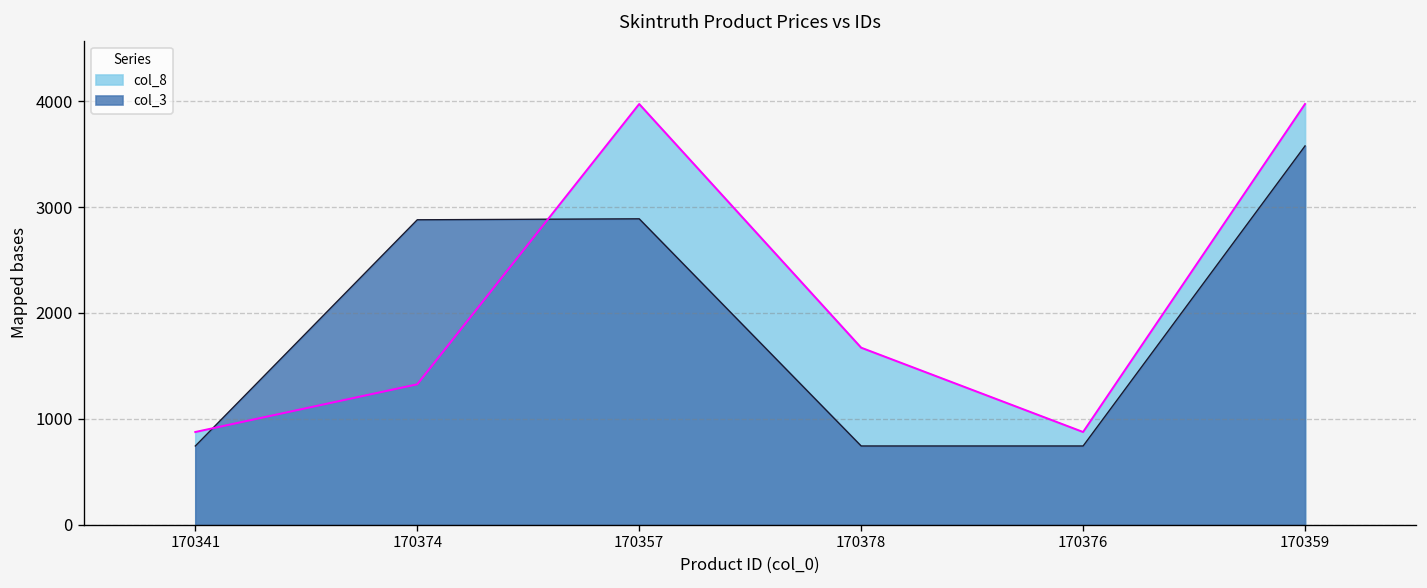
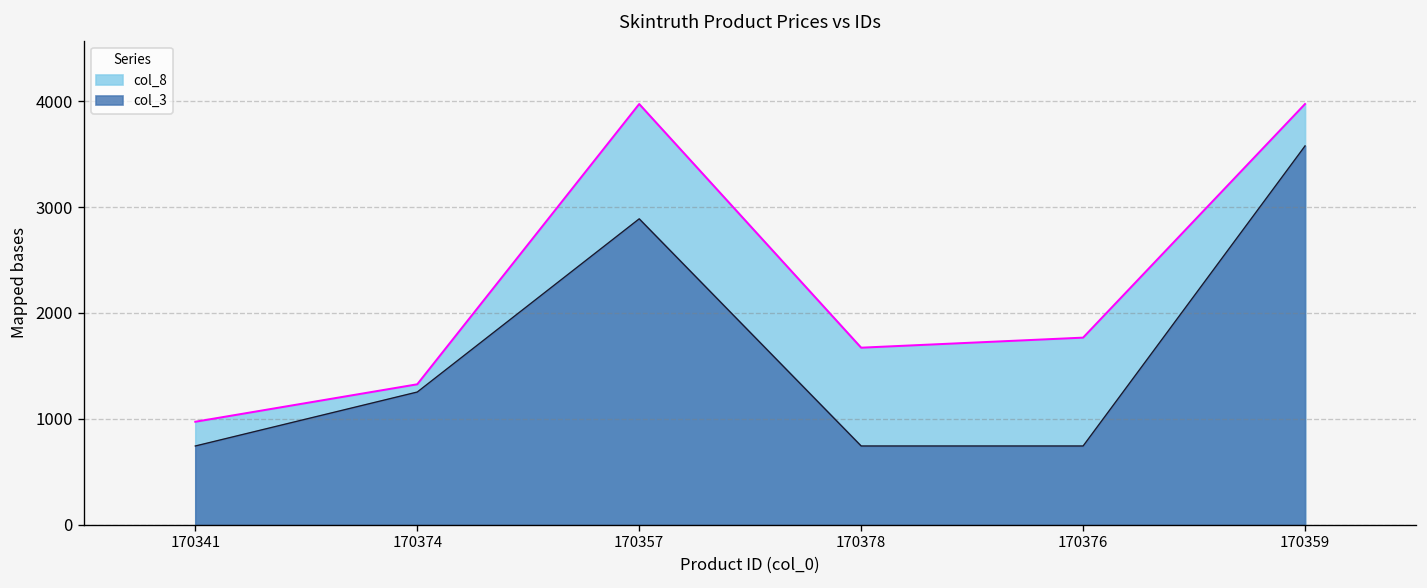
  {
    "col_8": {
-     "170341": 900,
+     "170341": 1000,
      "170374": 1300,
      "170357": 4000,
      "170378": 1700,
-     "170376": 900,
+     "170376": 1800,
      "170359": 4000
    },
    "col_3": {
      "170341": 700,
-     "170374": 2900,
+     "170374": 1300,
      "170357": 2900,
      "170378": 700,
      "170376": 700,
      "170359": 3600
    }
  }
